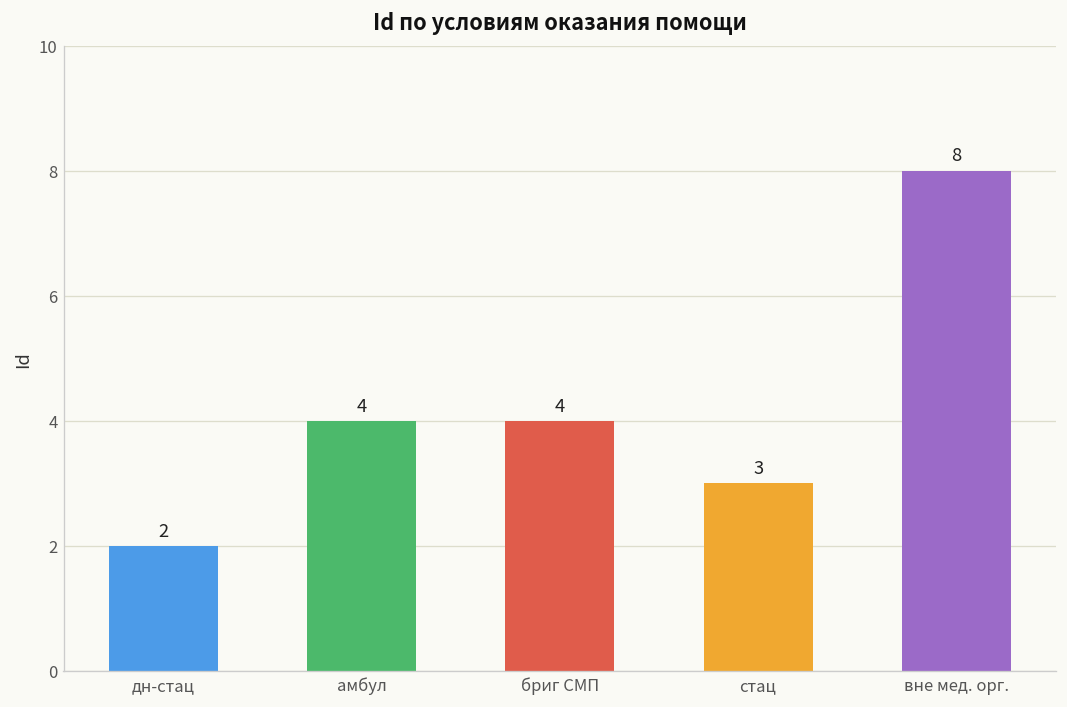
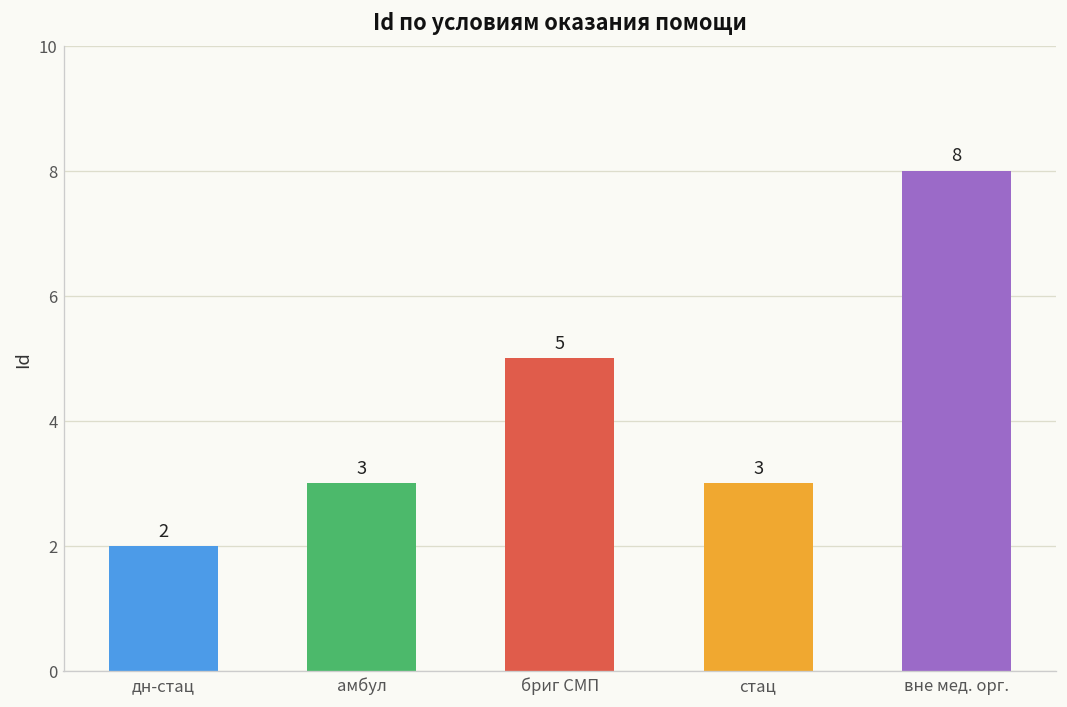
  {
    "дн-стац": 2,
-   "амбул": 4,
-   "бриг СМП": 4,
+   "амбул": 3,
+   "бриг СМП": 5,
    "стац": 3,
    "вне мед. орг.": 8
  }
